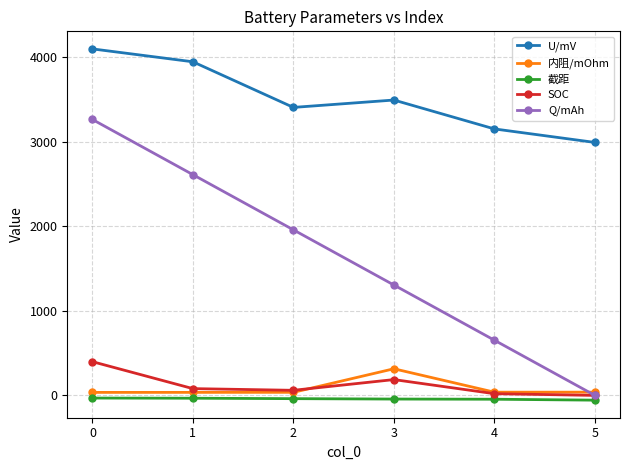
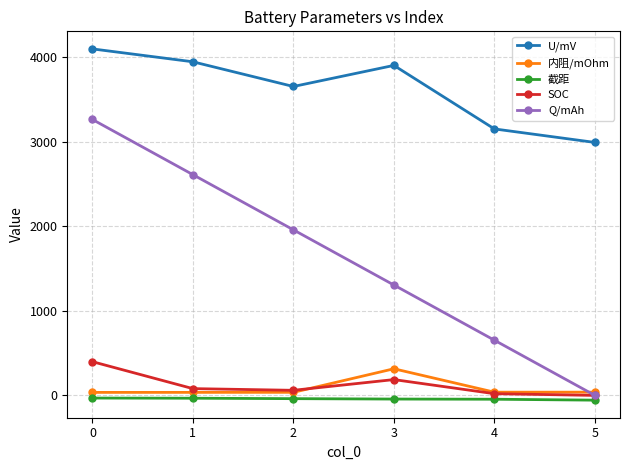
  {
    "U/mV": {
      "0": 4100,
      "1": 3900,
-     "2": 3400,
-     "3": 3500,
+     "2": 3700,
+     "3": 3900,
      "4": 3200,
      "5": 3000
    },
    "内阻/mOhm": {
      "0": 0,
      "1": 0,
      "3": 300,
      "5": 0
    },
    "截距": {
      "0": 0,
      "1": 0,
      "2": 0,
      "3": 0,
      "4": 0,
      "5": -100
    },
    "SOC": {
      "0": 400,
      "1": 100,
      "3": 200
    },
    "Q/mAh": {
      "0": 3300,
      "1": 2600,
      "2": 2000,
      "3": 1300,
      "4": 700
    }
  }
